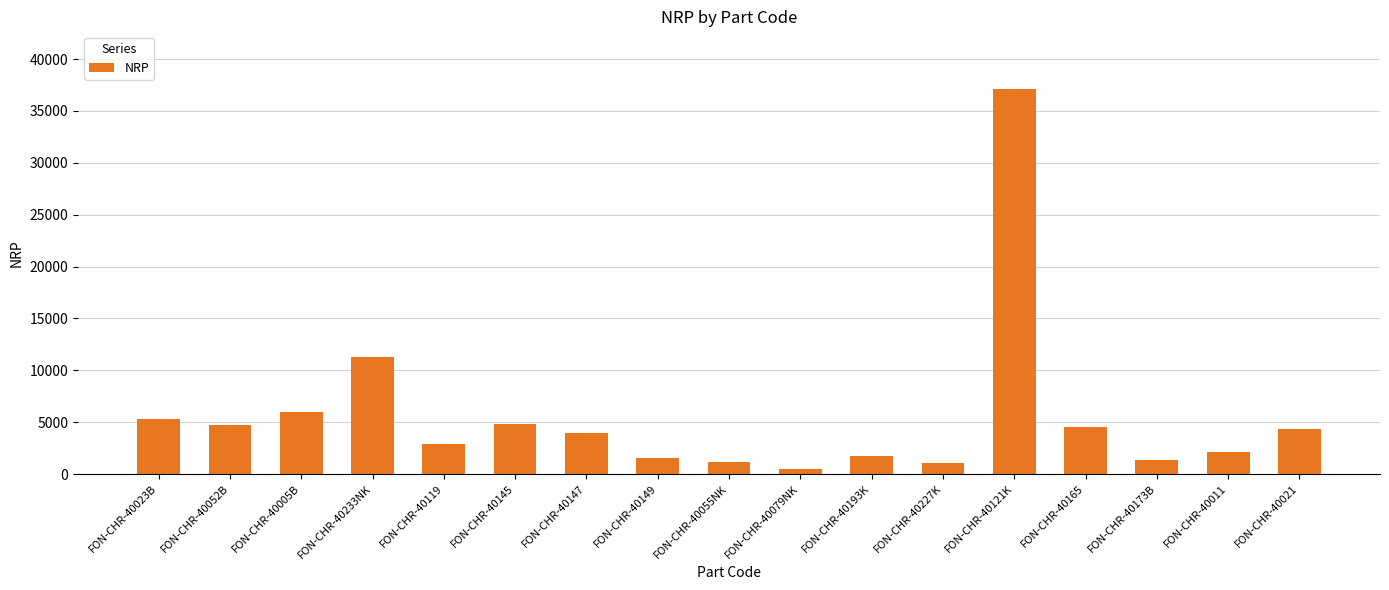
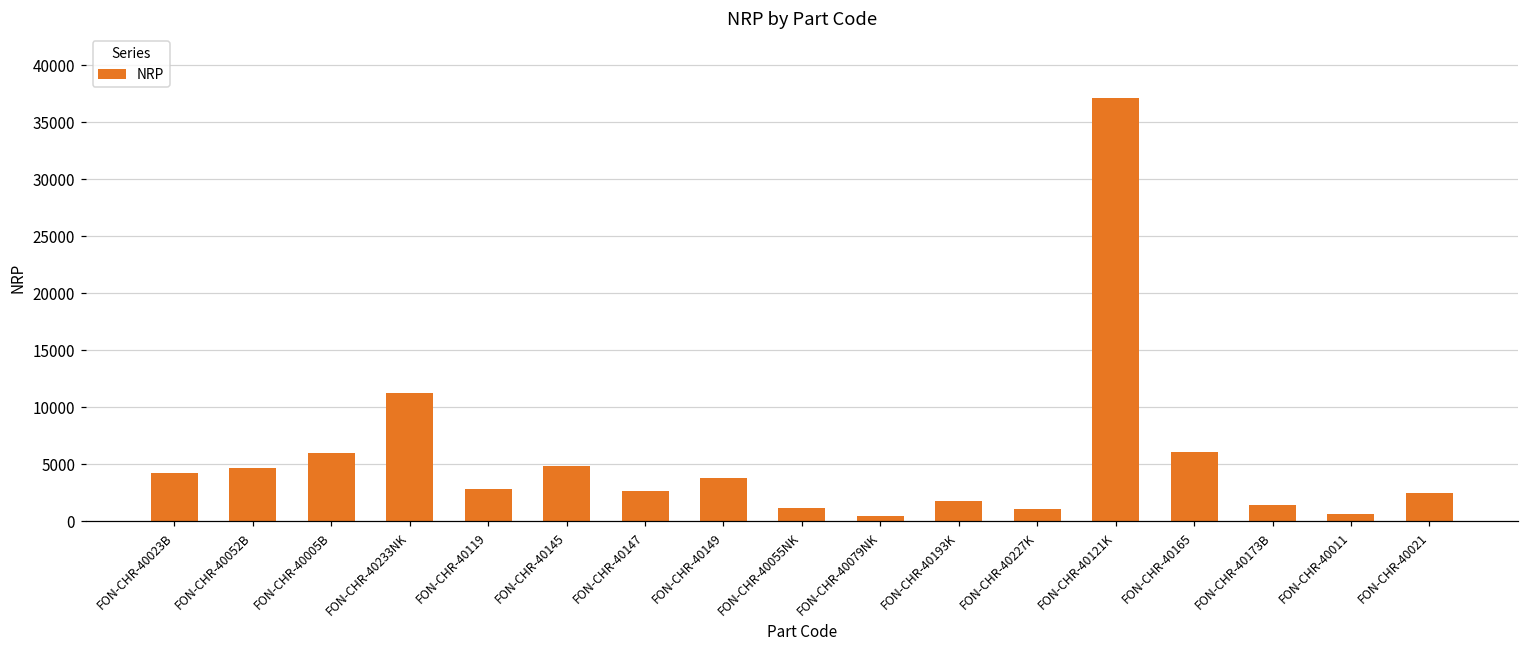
  {
-   "FON-CHR-40023B": 5300,
+   "FON-CHR-40023B": 4200,
    "FON-CHR-40052B": 4700,
    "FON-CHR-40005B": 6000,
    "FON-CHR-40233NK": 11300,
    "FON-CHR-40119": 2900,
    "FON-CHR-40145": 4800,
-   "FON-CHR-40147": 4000,
-   "FON-CHR-40149": 1500,
+   "FON-CHR-40147": 2700,
+   "FON-CHR-40149": 3800,
    "FON-CHR-40055NK": 1200,
    "FON-CHR-40079NK": 500,
    "FON-CHR-40193K": 1800,
    "FON-CHR-40227K": 1100,
    "FON-CHR-40121K": 37100,
-   "FON-CHR-40165": 4500,
+   "FON-CHR-40165": 6100,
    "FON-CHR-40173B": 1400,
-   "FON-CHR-40011": 2100,
-   "FON-CHR-40021": 4400
+   "FON-CHR-40011": 600,
+   "FON-CHR-40021": 2500
  }
